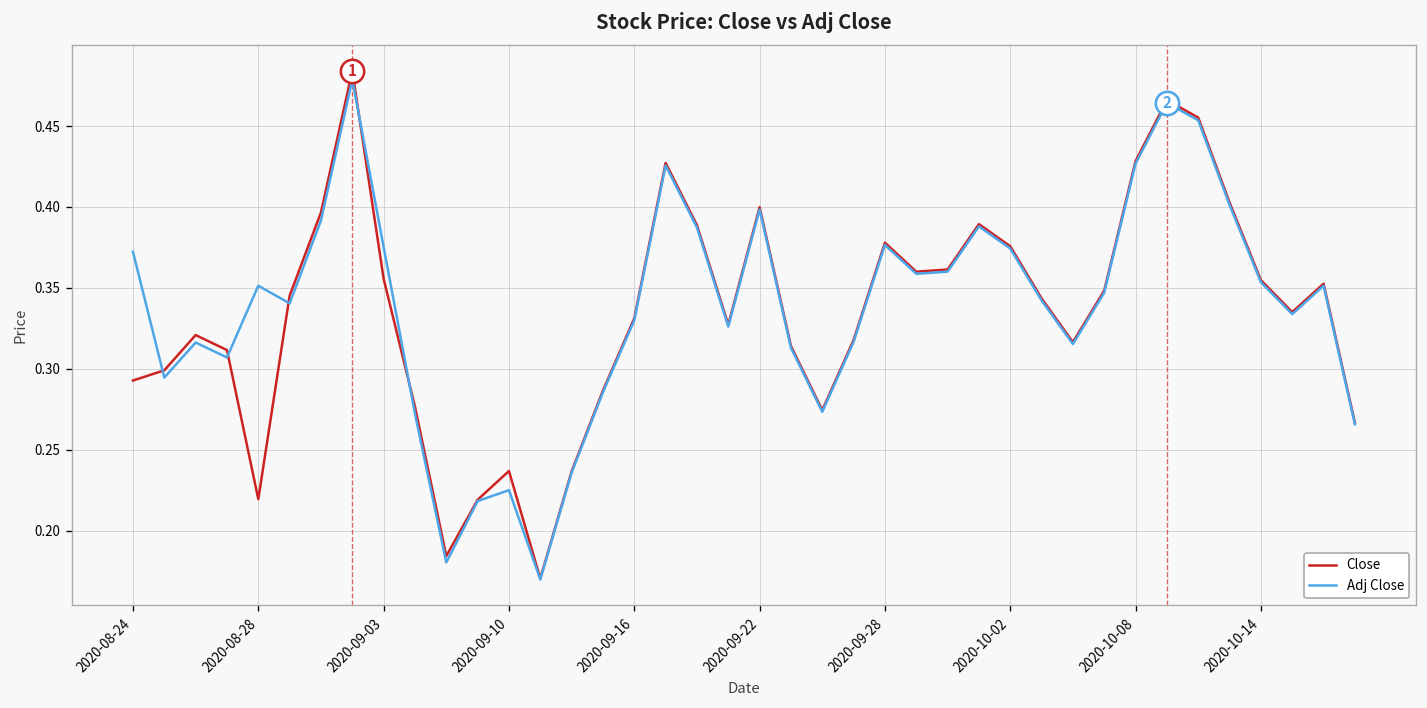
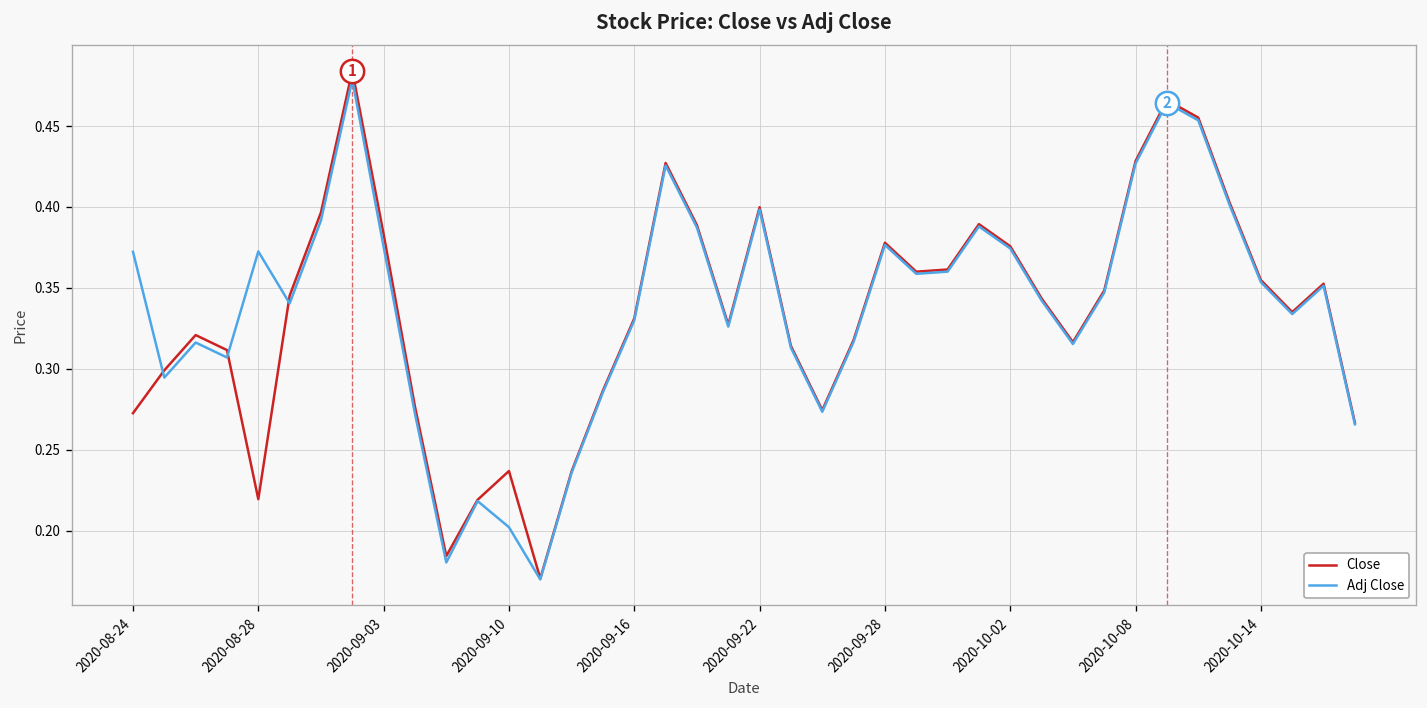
  {
    "Close": {
-     "2020-08-24": 0.293,
+     "2020-08-24": 0.273,
      "2020-08-28": 0.219,
-     "2020-09-03": 0.356,
+     "2020-09-03": 0.383,
      "2020-09-10": 0.237
    },
    "Adj Close": {
      "2020-08-24": 0.372,
-     "2020-08-28": 0.351,
+     "2020-08-28": 0.372,
      "2020-09-03": 0.375,
-     "2020-09-10": 0.225
+     "2020-09-10": 0.202
    }
  }
